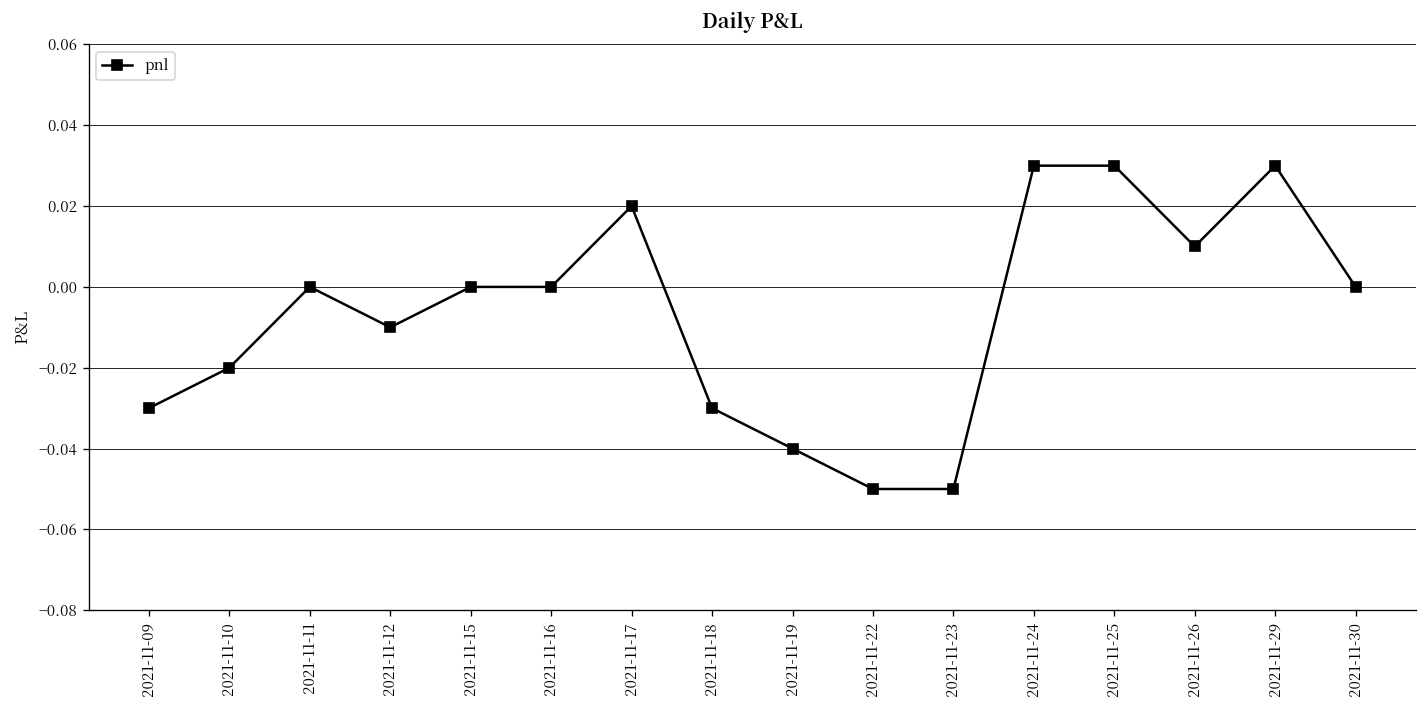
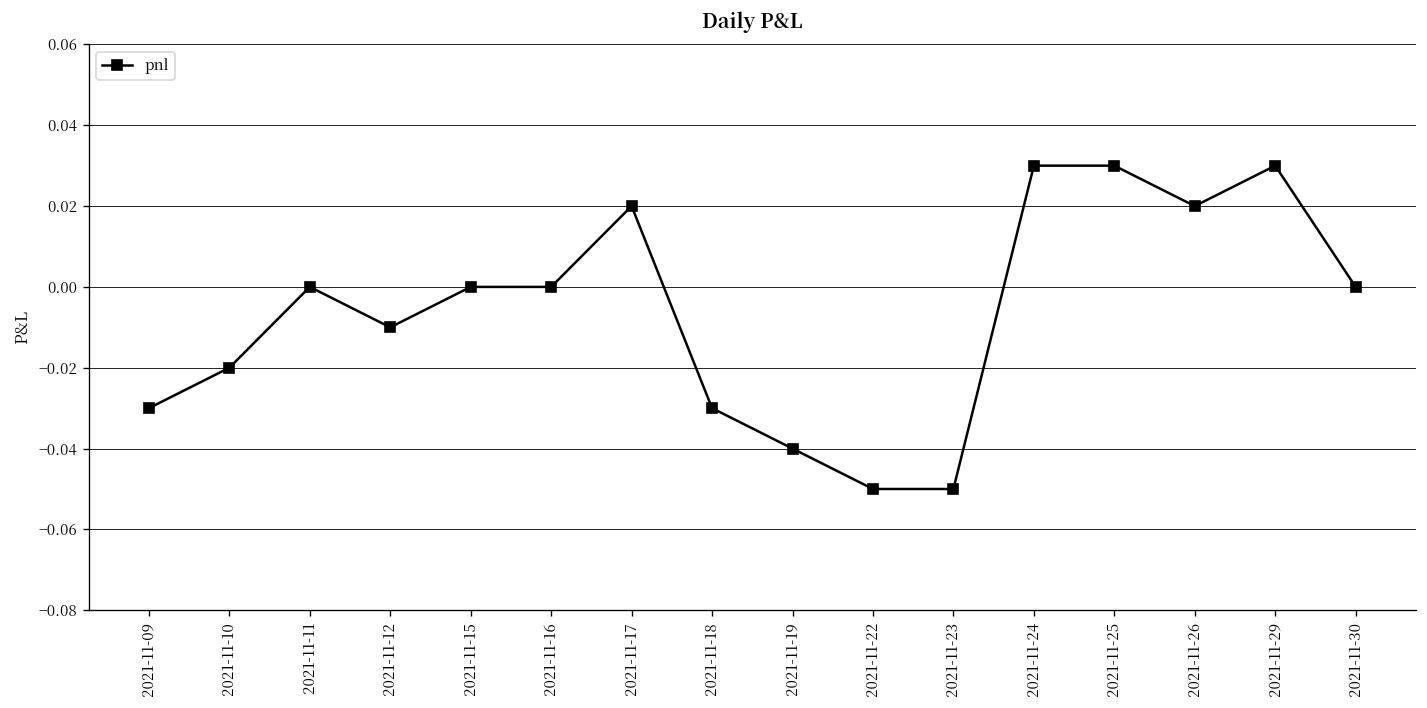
  {
    "2021-11-09": -0.03,
    "2021-11-10": -0.02,
    "2021-11-11": 0.00,
    "2021-11-12": -0.01,
    "2021-11-15": 0.00,
    "2021-11-16": 0.00,
    "2021-11-17": 0.02,
    "2021-11-18": -0.03,
    "2021-11-19": -0.04,
    "2021-11-22": -0.05,
    "2021-11-23": -0.05,
    "2021-11-24": 0.03,
    "2021-11-25": 0.03,
-   "2021-11-26": 0.01,
+   "2021-11-26": 0.02,
    "2021-11-29": 0.03,
    "2021-11-30": 0.00
  }
